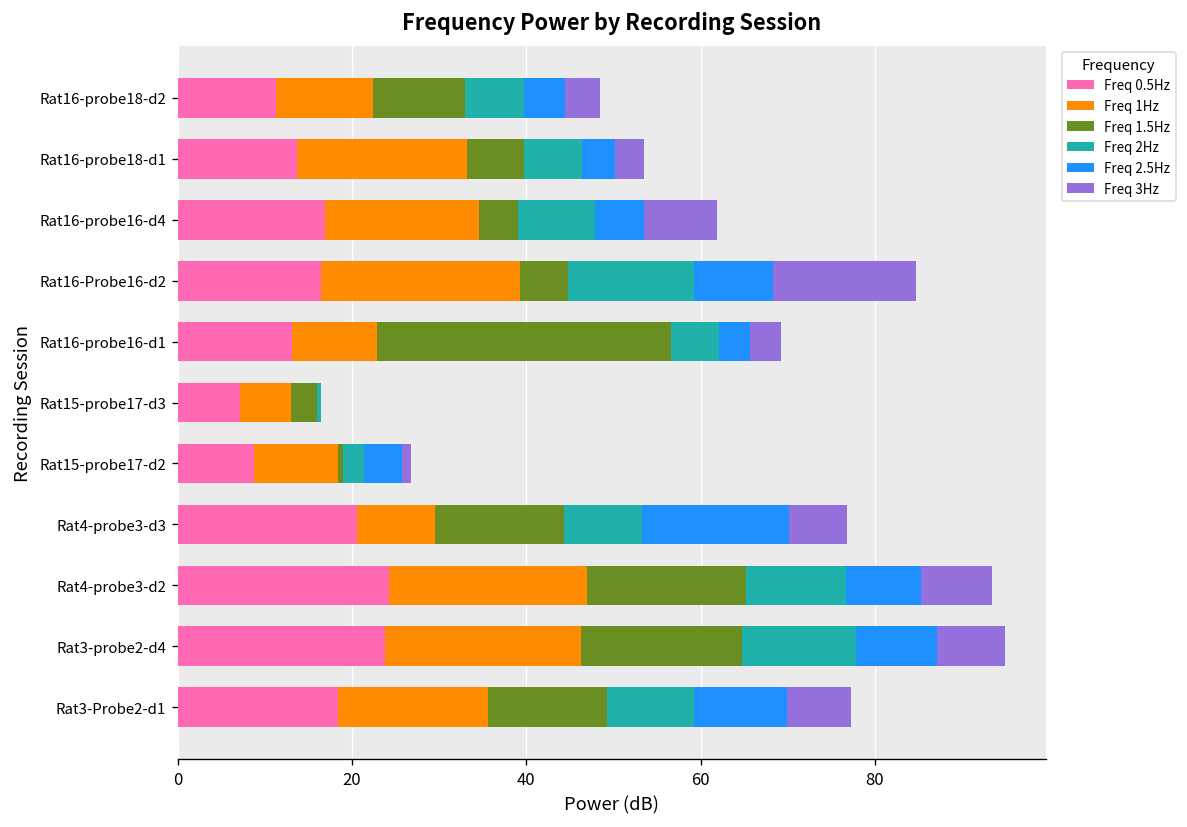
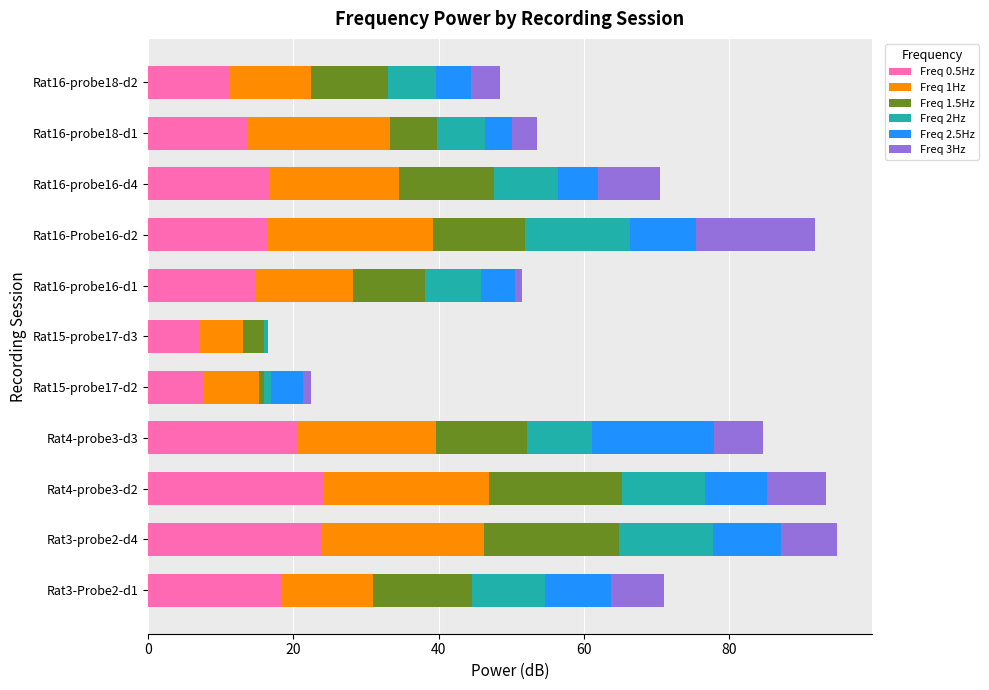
  {
    "Freq 0.5Hz": {
      "Rat16-probe18-d2": 11,
      "Rat16-probe18-d1": 14,
      "Rat16-probe16-d4": 17,
      "Rat16-Probe16-d2": 16,
-     "Rat16-probe16-d1": 13,
+     "Rat16-probe16-d1": 15,
      "Rat15-probe17-d3": 7,
-     "Rat15-probe17-d2": 9,
+     "Rat15-probe17-d2": 8,
      "Rat4-probe3-d3": 21,
      "Rat4-probe3-d2": 24,
      "Rat3-probe2-d4": 24,
      "Rat3-Probe2-d1": 18
    },
    "Freq 1Hz": {
      "Rat16-probe18-d2": 11,
      "Rat16-probe18-d1": 20,
      "Rat16-probe16-d4": 18,
      "Rat16-Probe16-d2": 23,
-     "Rat16-probe16-d1": 10,
+     "Rat16-probe16-d1": 13,
      "Rat15-probe17-d3": 6,
-     "Rat15-probe17-d2": 10,
-     "Rat4-probe3-d3": 9,
+     "Rat15-probe17-d2": 8,
+     "Rat4-probe3-d3": 19,
      "Rat4-probe3-d2": 23,
      "Rat3-probe2-d4": 22,
-     "Rat3-Probe2-d1": 17
+     "Rat3-Probe2-d1": 13
    },
    "Freq 1.5Hz": {
      "Rat16-probe18-d2": 11,
      "Rat16-probe18-d1": 6,
-     "Rat16-probe16-d4": 5,
-     "Rat16-Probe16-d2": 6,
-     "Rat16-probe16-d1": 34,
+     "Rat16-probe16-d4": 13,
+     "Rat16-Probe16-d2": 13,
+     "Rat16-probe16-d1": 10,
      "Rat15-probe17-d3": 3,
      "Rat15-probe17-d2": 1,
-     "Rat4-probe3-d3": 15,
+     "Rat4-probe3-d3": 12,
      "Rat4-probe3-d2": 18,
      "Rat3-probe2-d4": 19,
      "Rat3-Probe2-d1": 14
    },
    "Freq 2Hz": {
      "Rat16-probe18-d2": 7,
      "Rat16-probe18-d1": 7,
      "Rat16-probe16-d4": 9,
      "Rat16-Probe16-d2": 14,
-     "Rat16-probe16-d1": 5,
+     "Rat16-probe16-d1": 8,
      "Rat15-probe17-d3": 0,
-     "Rat15-probe17-d2": 2,
+     "Rat15-probe17-d2": 1,
      "Rat4-probe3-d3": 9,
      "Rat4-probe3-d2": 11,
      "Rat3-probe2-d4": 13,
      "Rat3-Probe2-d1": 10
    },
    "Freq 2.5Hz": {
      "Rat16-probe18-d2": 5,
      "Rat16-probe18-d1": 4,
      "Rat16-probe16-d4": 6,
      "Rat16-Probe16-d2": 9,
-     "Rat16-probe16-d1": 4,
+     "Rat16-probe16-d1": 5,
      "Rat15-probe17-d3": 0,
      "Rat15-probe17-d2": 4,
      "Rat4-probe3-d3": 17,
      "Rat4-probe3-d2": 9,
      "Rat3-probe2-d4": 9,
-     "Rat3-Probe2-d1": 11
+     "Rat3-Probe2-d1": 9
    },
    "Freq 3Hz": {
      "Rat16-probe18-d2": 4,
      "Rat16-probe18-d1": 3,
      "Rat16-probe16-d4": 8,
      "Rat16-Probe16-d2": 16,
-     "Rat16-probe16-d1": 4,
+     "Rat16-probe16-d1": 1,
      "Rat15-probe17-d2": 1,
      "Rat4-probe3-d3": 7,
      "Rat4-probe3-d2": 8,
      "Rat3-probe2-d4": 8,
      "Rat3-Probe2-d1": 7
    }
  }
